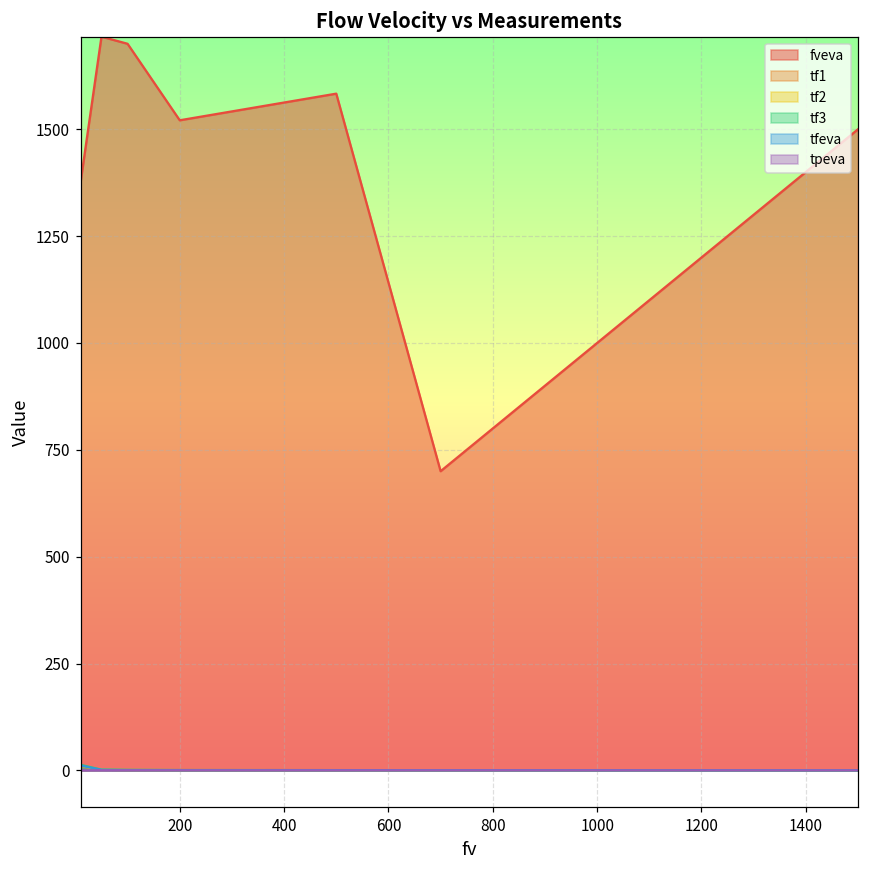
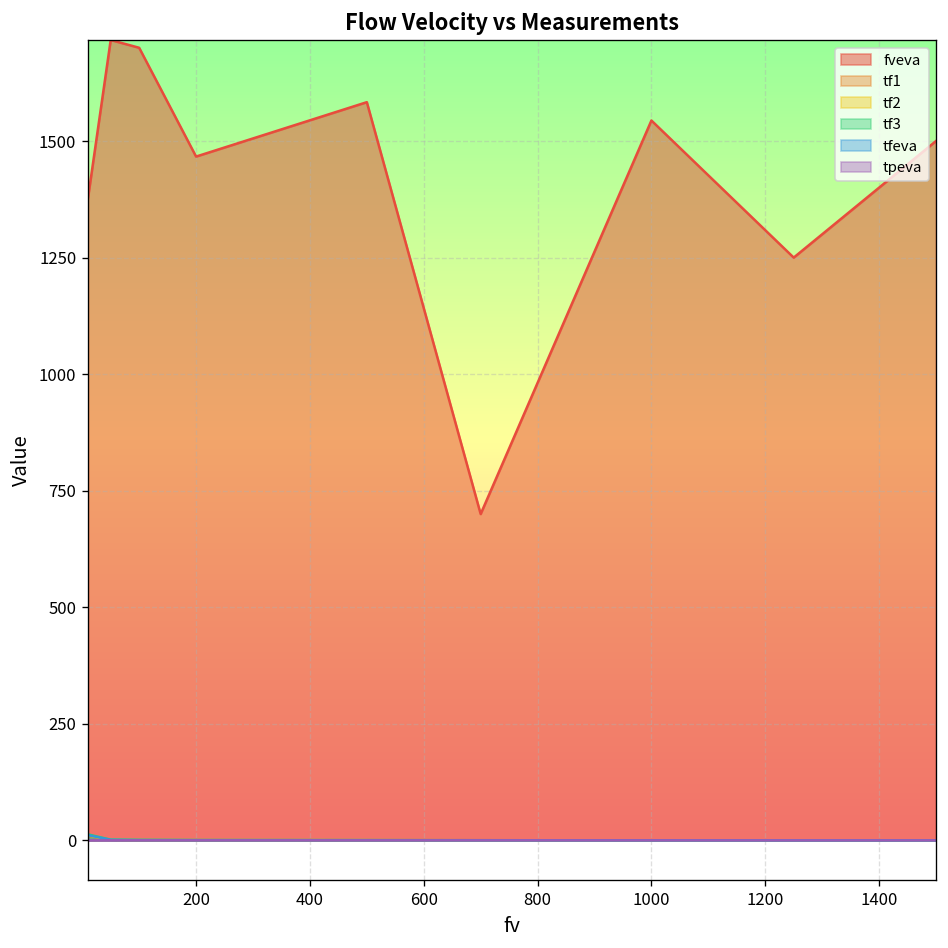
  {
    "fveva": {
-     "200": 1520,
-     "1000": 1000
+     "200": 1470,
+     "1000": 1540
    }
  }
